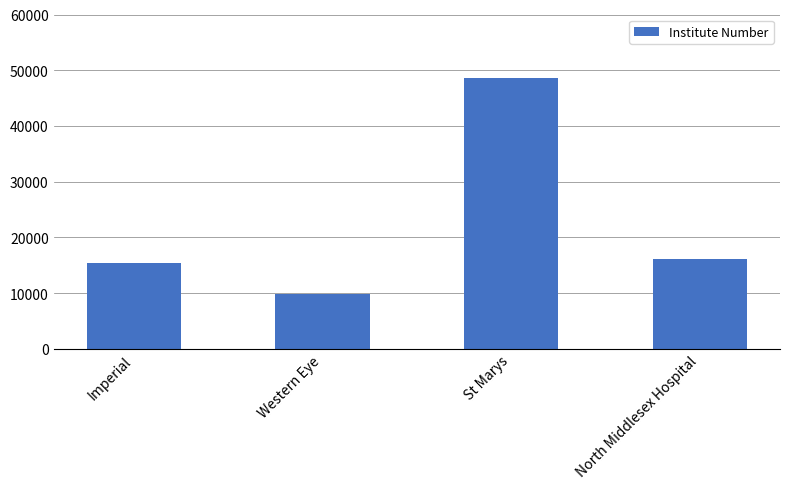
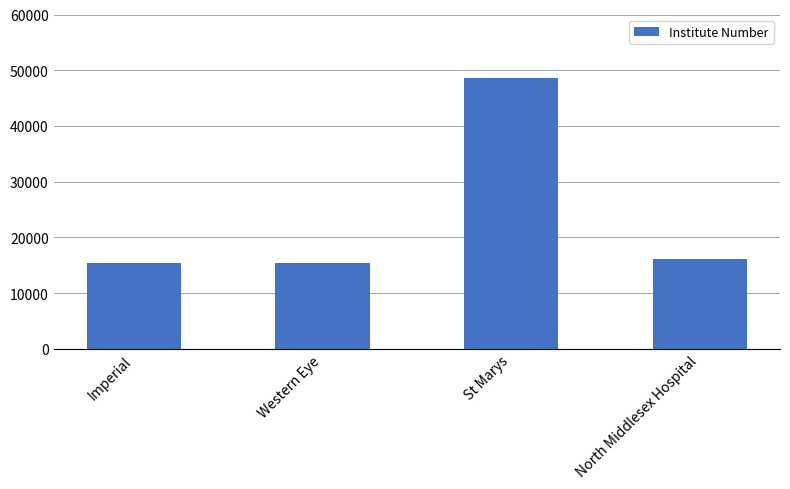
  {
    "Imperial": 15000,
-   "Western Eye": 10000,
+   "Western Eye": 15000,
    "St Marys": 49000,
    "North Middlesex Hospital": 16000
  }
